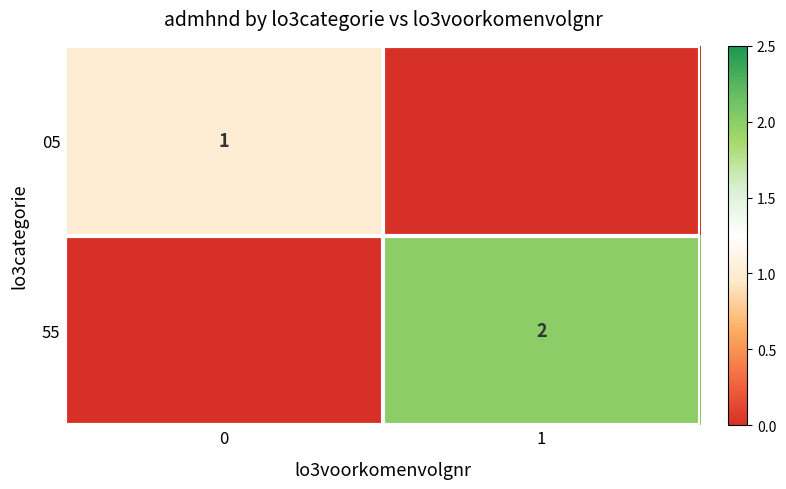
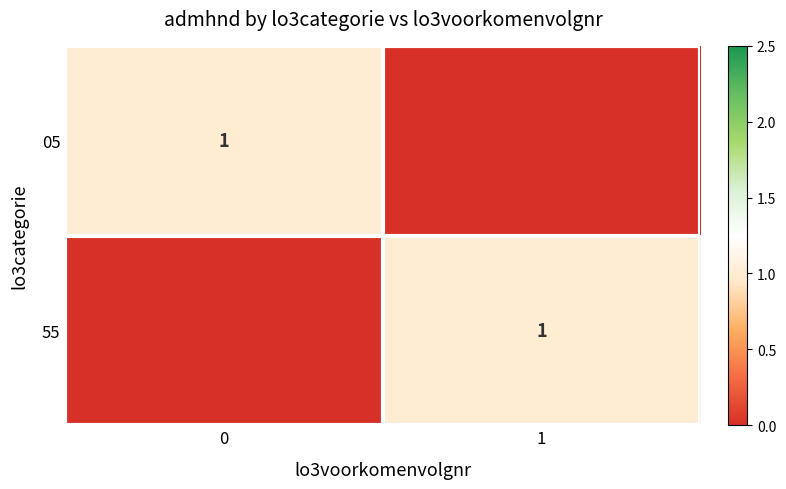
  {
    "05": {
      "0": 1
    },
    "55": {
-     "1": 2
+     "1": 1
    }
  }
